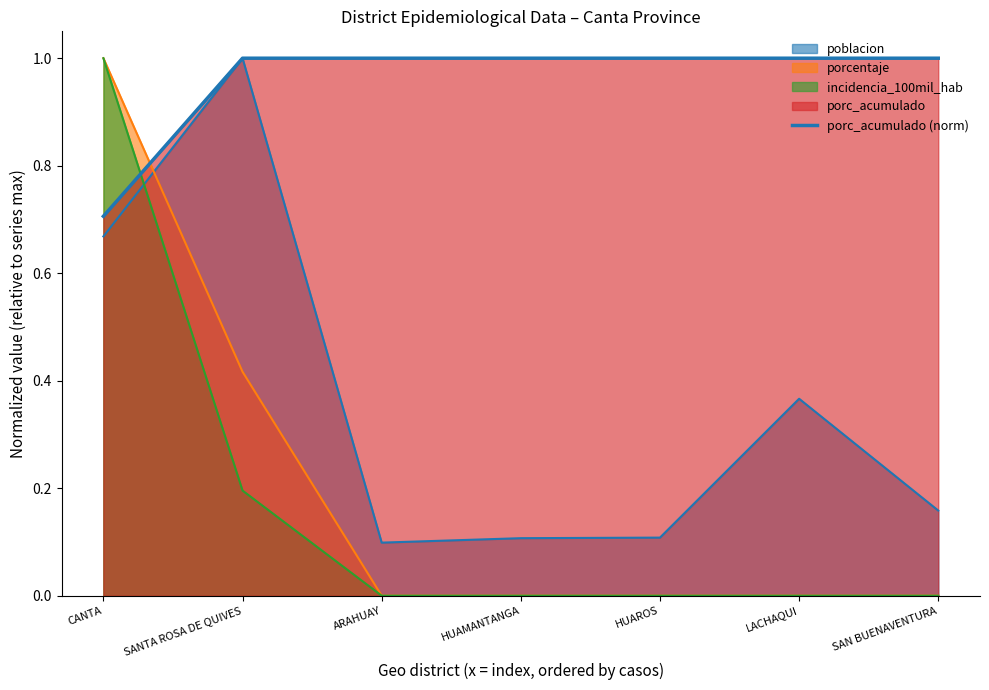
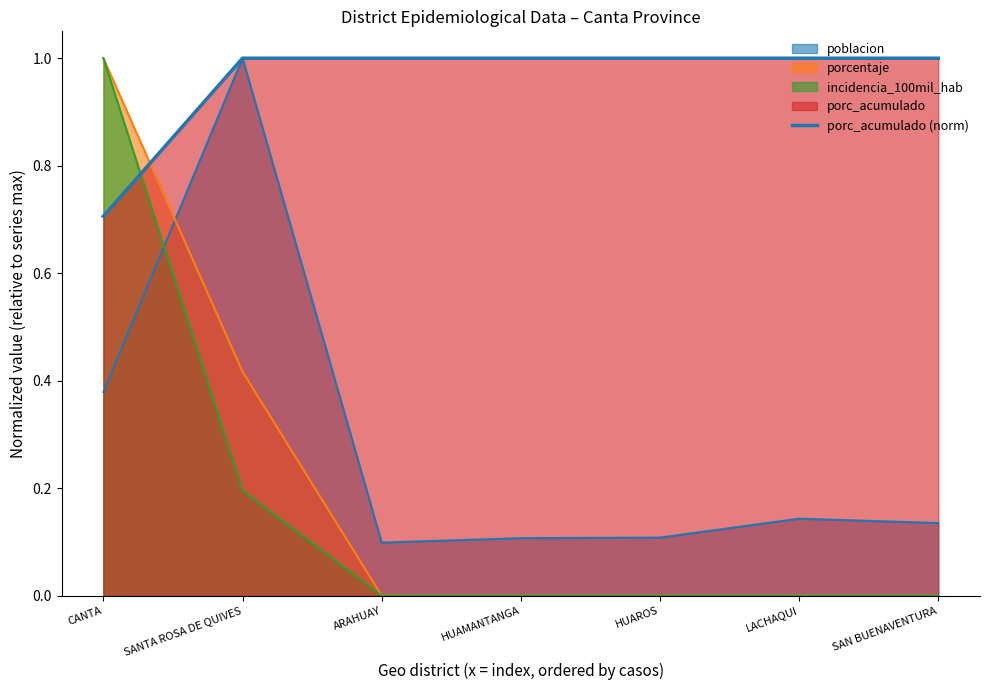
  {
    "poblacion": {
-     "CANTA": 0.67,
+     "CANTA": 0.38,
      "ARAHUAY": 0.10,
      "HUAMANTANGA": 0.11,
      "HUAROS": 0.11,
-     "LACHAQUI": 0.37,
-     "SAN BUENAVENTURA": 0.16
+     "LACHAQUI": 0.14,
+     "SAN BUENAVENTURA": 0.14
    },
    "porcentaje": {
      "SANTA ROSA DE QUIVES": 0.42
    },
    "incidencia_100mil_hab": {
      "SANTA ROSA DE QUIVES": 0.20
    },
    "porc_acumulado": {
      "CANTA": 0.71,
      "ARAHUAY": 1.00,
      "HUAMANTANGA": 1.00,
      "HUAROS": 1.00,
      "LACHAQUI": 1.00,
      "SAN BUENAVENTURA": 1.00
    }
  }
